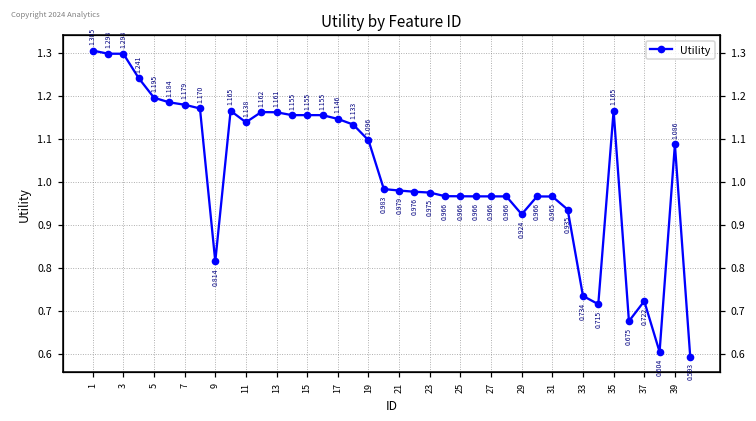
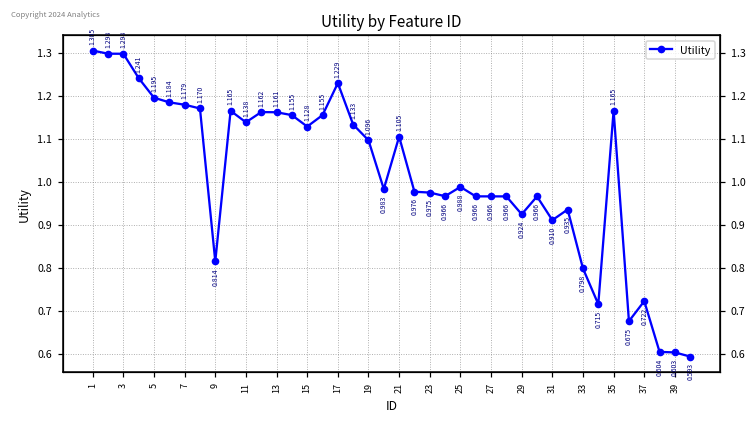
  {
    "1": 1.305,
    "3": 1.298,
    "5": 1.195,
    "7": 1.179,
    "9": 0.814,
    "11": 1.138,
    "13": 1.161,
-   "15": 1.155,
-   "17": 1.146,
+   "15": 1.128,
+   "17": 1.229,
    "19": 1.096,
-   "21": 0.979,
+   "21": 1.105,
    "23": 0.975,
-   "25": 0.966,
+   "25": 0.988,
    "27": 0.966,
    "29": 0.924,
-   "31": 0.965,
-   "33": 0.734,
+   "31": 0.910,
+   "33": 0.798,
    "35": 1.165,
    "37": 0.722,
-   "39": 1.086
+   "39": 0.603
  }
